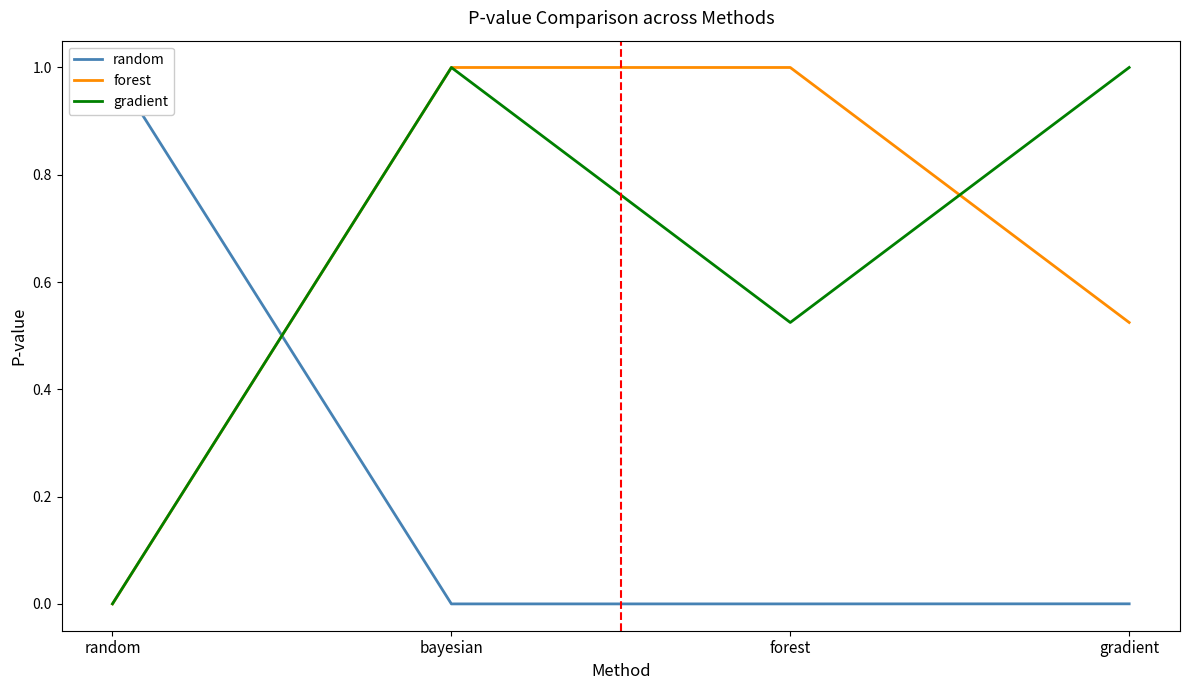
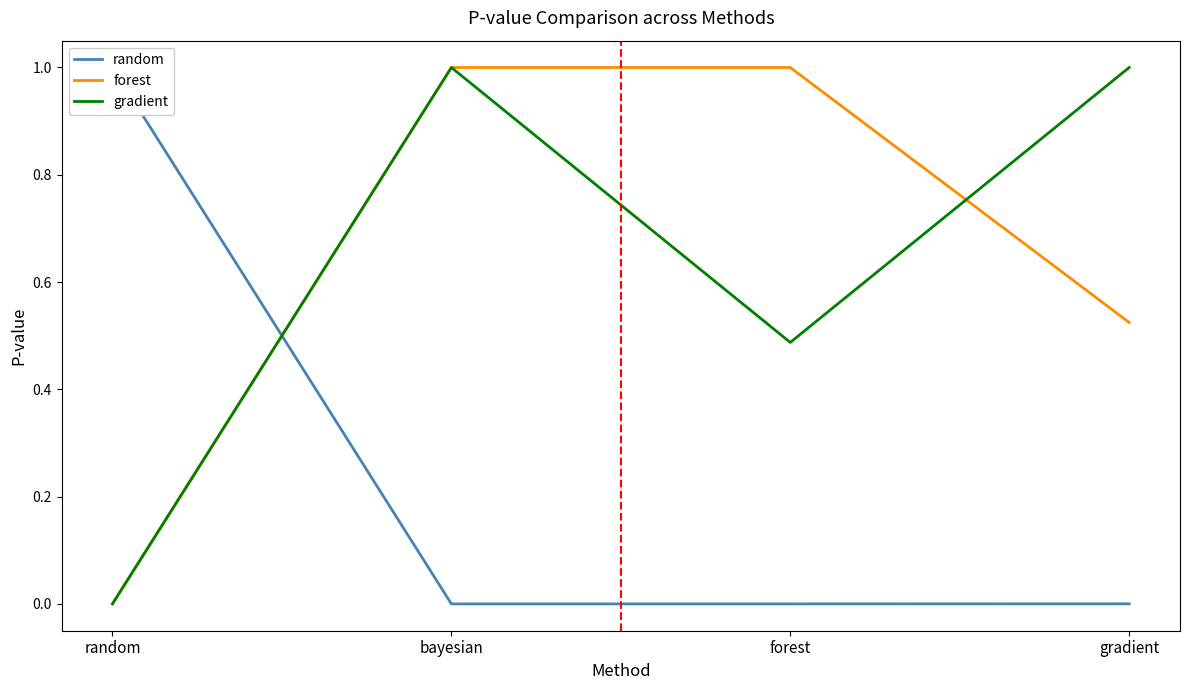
  {
    "random": {
      "bayesian": 0.00,
      "forest": 0.00,
      "gradient": 0.00
    },
    "forest": {
      "forest": 1.00,
      "gradient": 0.52
    },
    "gradient": {
-     "forest": 0.52,
+     "forest": 0.49,
      "gradient": 1.00
    }
  }
